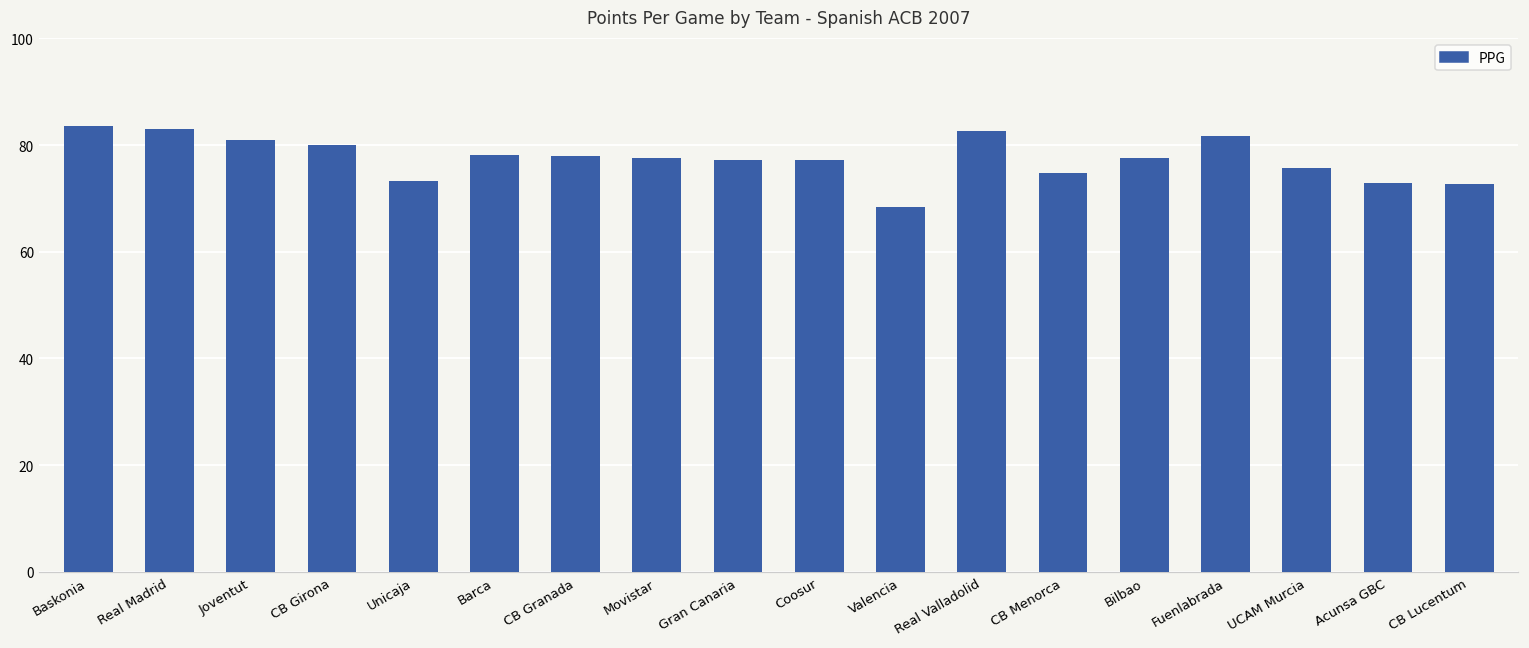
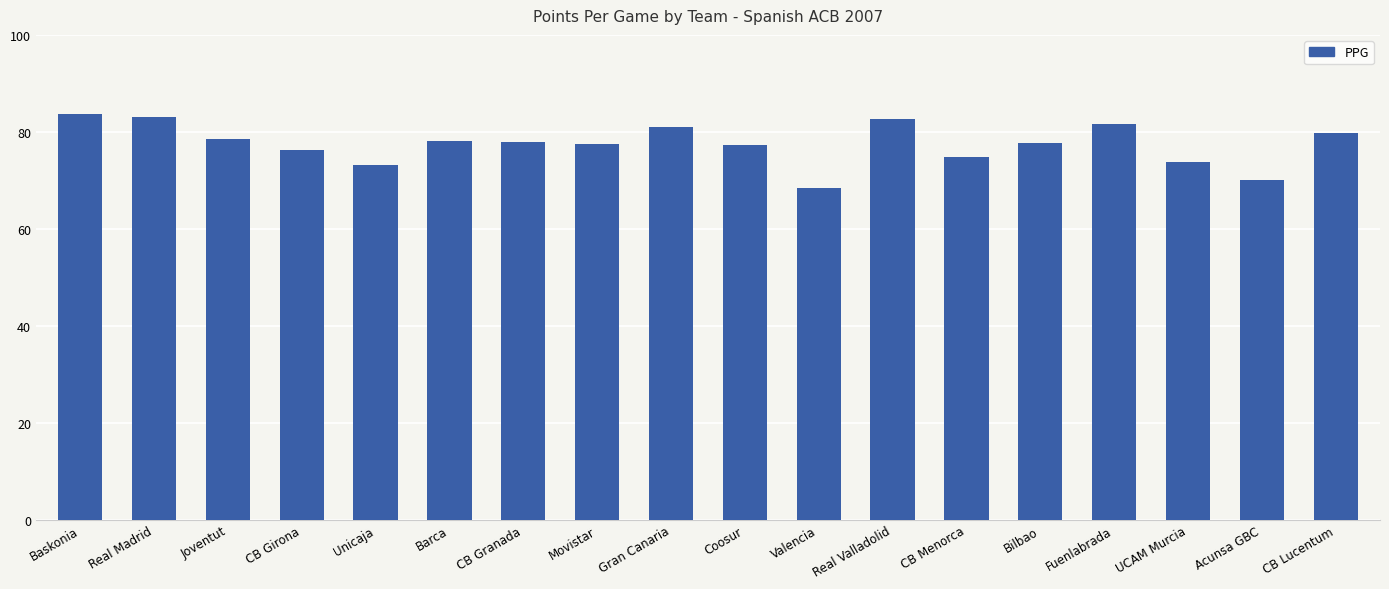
  {
    "Baskonia": 84,
    "Real Madrid": 83,
-   "Joventut": 81,
-   "CB Girona": 80,
+   "Joventut": 79,
+   "CB Girona": 76,
    "Unicaja": 73,
    "Barca": 78,
    "CB Granada": 78,
    "Movistar": 78,
-   "Gran Canaria": 77,
+   "Gran Canaria": 81,
    "Coosur": 77,
    "Valencia": 68,
    "Real Valladolid": 83,
    "CB Menorca": 75,
    "Bilbao": 78,
    "Fuenlabrada": 82,
-   "UCAM Murcia": 76,
-   "Acunsa GBC": 73,
-   "CB Lucentum": 73
+   "UCAM Murcia": 74,
+   "Acunsa GBC": 70,
+   "CB Lucentum": 80
  }
